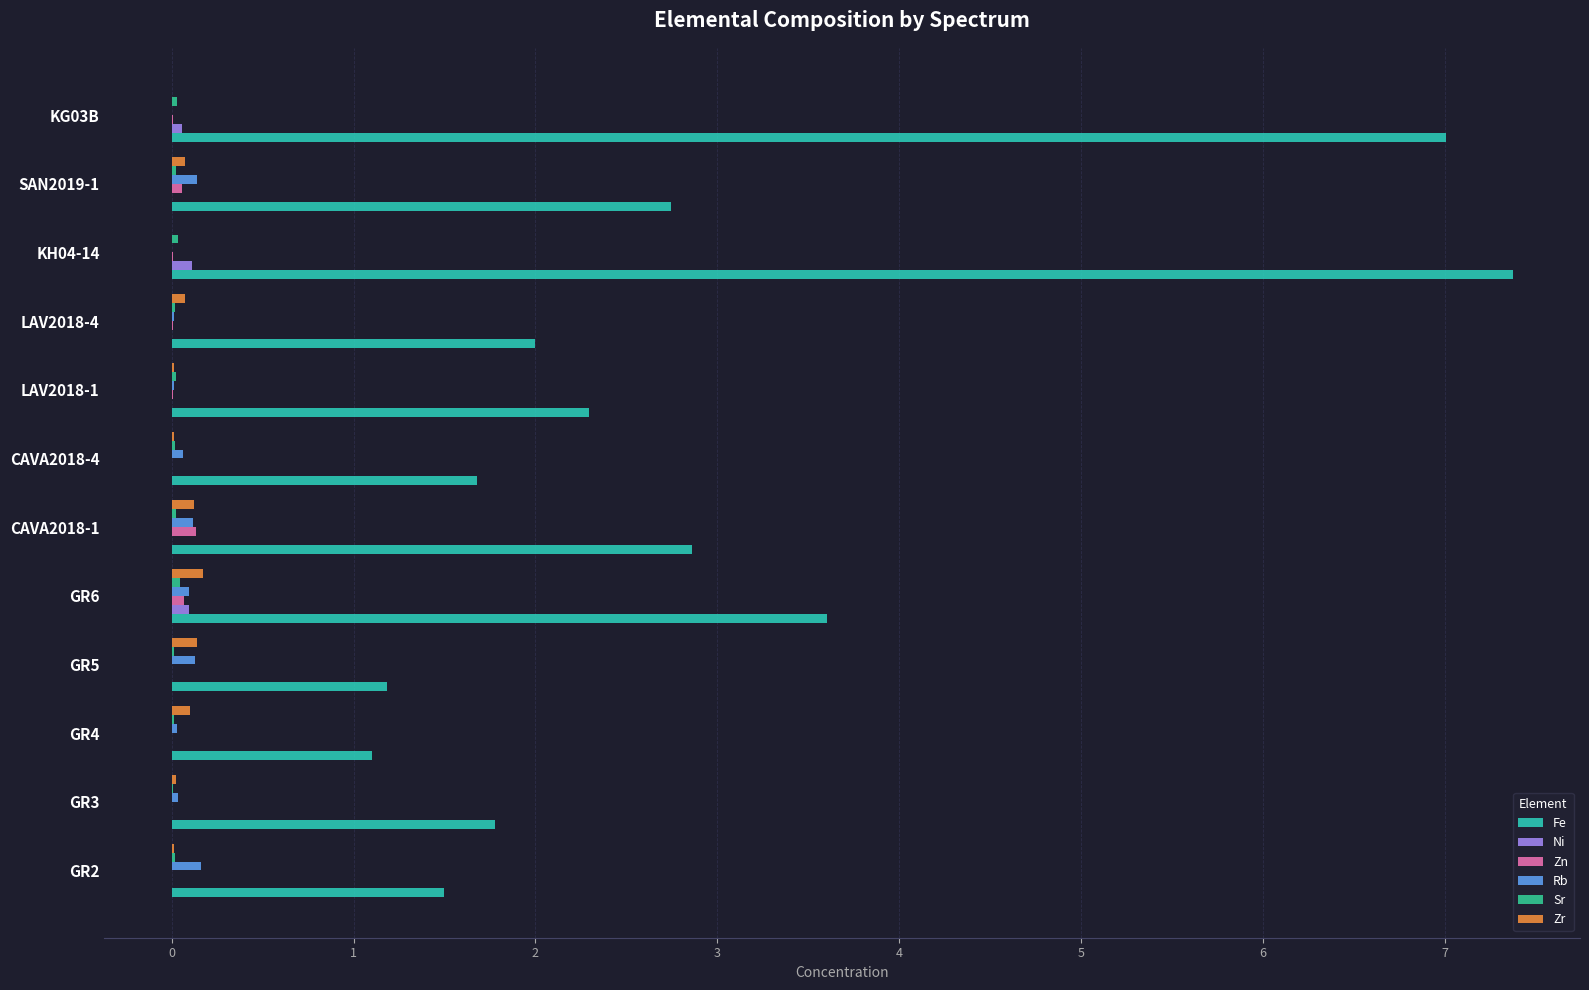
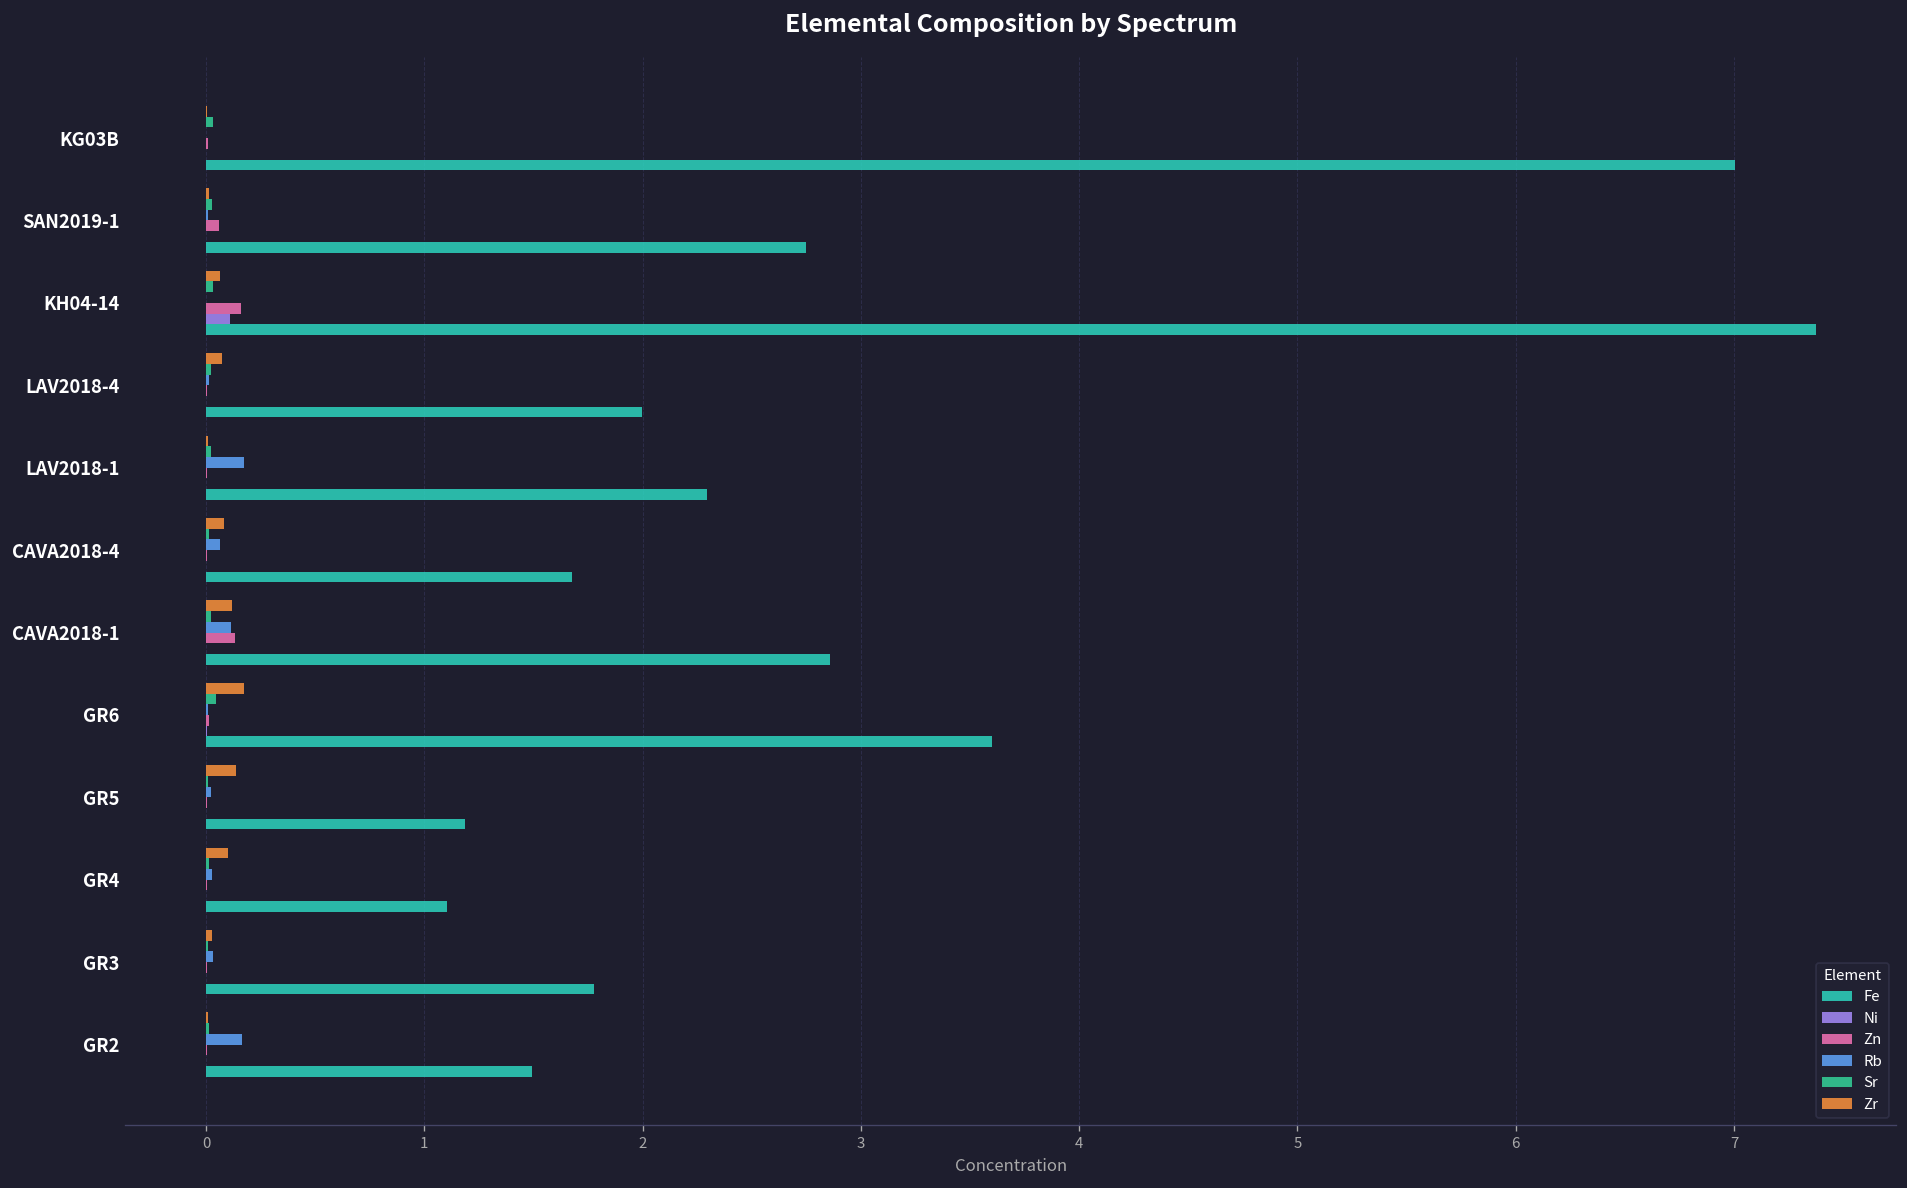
  {
    "Ni": {
-     "KG03B": 0.06,
+     "KG03B": 0.00,
      "KH04-14": 0.11,
-     "GR6": 0.10
+     "GR6": 0.01
    },
    "Zn": {
      "SAN2019-1": 0.06,
-     "KH04-14": 0.01,
+     "KH04-14": 0.16,
      "CAVA2018-1": 0.14,
-     "GR6": 0.07
+     "GR6": 0.02
    },
    "Rb": {
-     "SAN2019-1": 0.14,
-     "LAV2018-1": 0.01,
+     "SAN2019-1": 0.01,
+     "LAV2018-1": 0.17,
      "CAVA2018-4": 0.06,
      "CAVA2018-1": 0.12,
-     "GR6": 0.10,
-     "GR5": 0.13,
+     "GR6": 0.01,
+     "GR5": 0.02,
      "GR4": 0.03,
      "GR3": 0.03,
      "GR2": 0.16
    },
    "Zr": {
-     "SAN2019-1": 0.07,
-     "KH04-14": 0.00,
+     "SAN2019-1": 0.01,
+     "KH04-14": 0.07,
      "LAV2018-4": 0.07,
-     "CAVA2018-4": 0.01,
+     "CAVA2018-4": 0.08,
      "CAVA2018-1": 0.12,
      "GR6": 0.17,
      "GR5": 0.14,
      "GR4": 0.10,
      "GR3": 0.03
    }
  }
